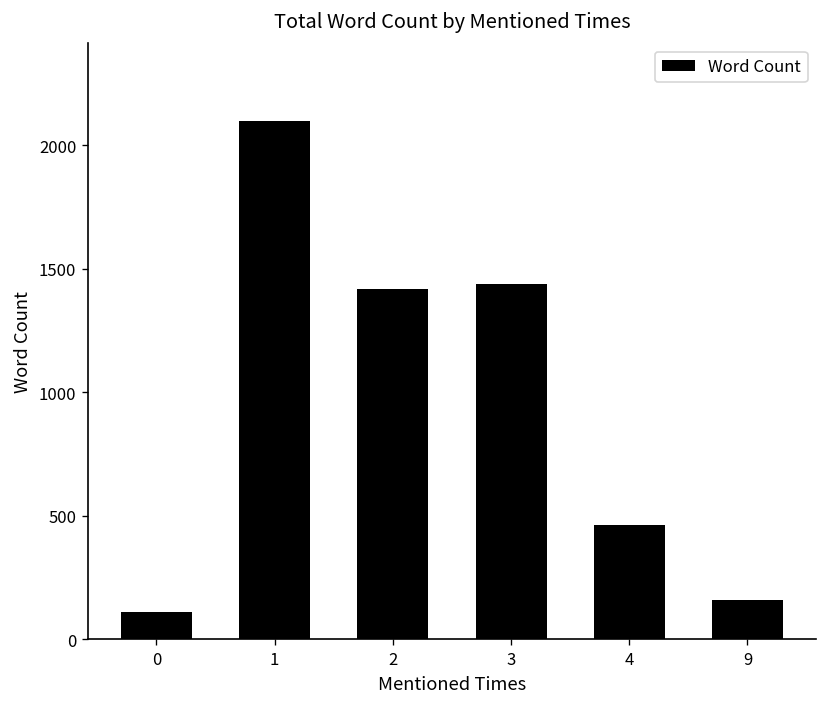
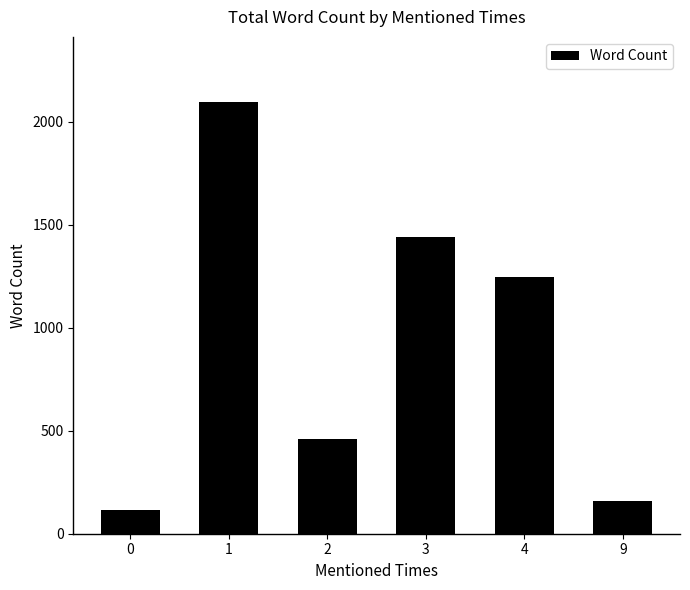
  {
    "0": 110,
    "1": 2100,
-   "2": 1420,
+   "2": 460,
    "3": 1440,
-   "4": 460,
+   "4": 1250,
    "9": 160
  }
